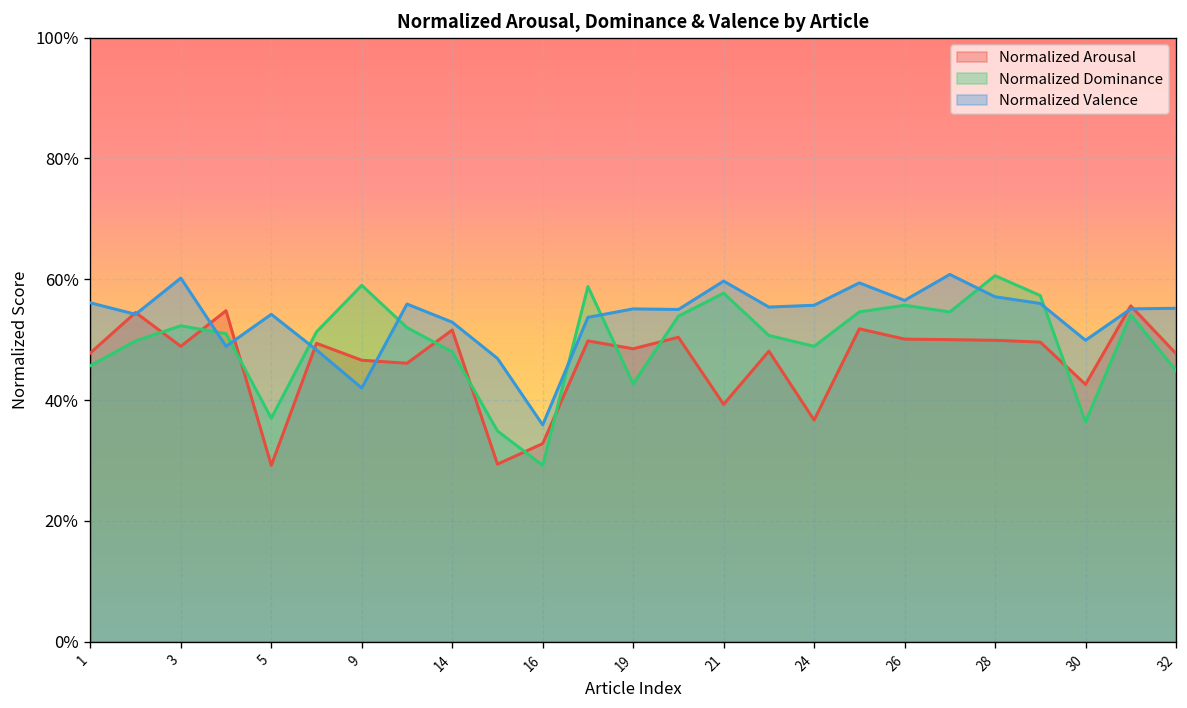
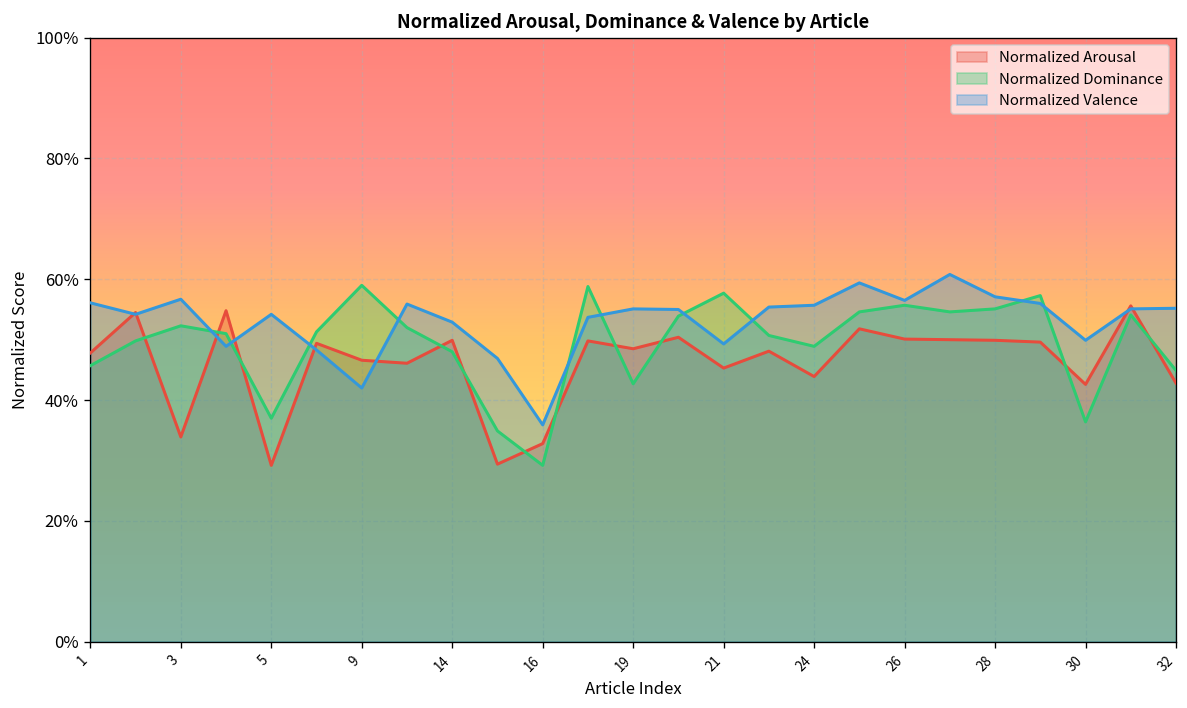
  {
    "Normalized Arousal": {
      "1": "48%",
-     "3": "49%",
+     "3": "34%",
      "5": "29%",
      "9": "47%",
-     "14": "52%",
+     "14": "50%",
      "16": "33%",
      "19": "49%",
-     "21": "39%",
-     "24": "37%",
+     "21": "45%",
+     "24": "44%",
      "26": "50%",
      "28": "50%",
      "30": "43%",
-     "32": "48%"
+     "32": "43%"
    },
    "Normalized Dominance": {
      "1": "46%",
      "3": "52%",
      "5": "37%",
      "9": "59%",
      "14": "48%",
      "16": "29%",
      "19": "43%",
      "21": "58%",
      "24": "49%",
      "26": "56%",
-     "28": "61%",
+     "28": "55%",
      "30": "36%",
      "32": "45%"
    },
    "Normalized Valence": {
      "1": "56%",
-     "3": "60%",
+     "3": "57%",
      "5": "54%",
      "9": "42%",
      "14": "53%",
      "16": "36%",
      "19": "55%",
-     "21": "60%",
+     "21": "49%",
      "24": "56%",
      "26": "56%",
      "28": "57%",
      "30": "50%",
      "32": "55%"
    }
  }
